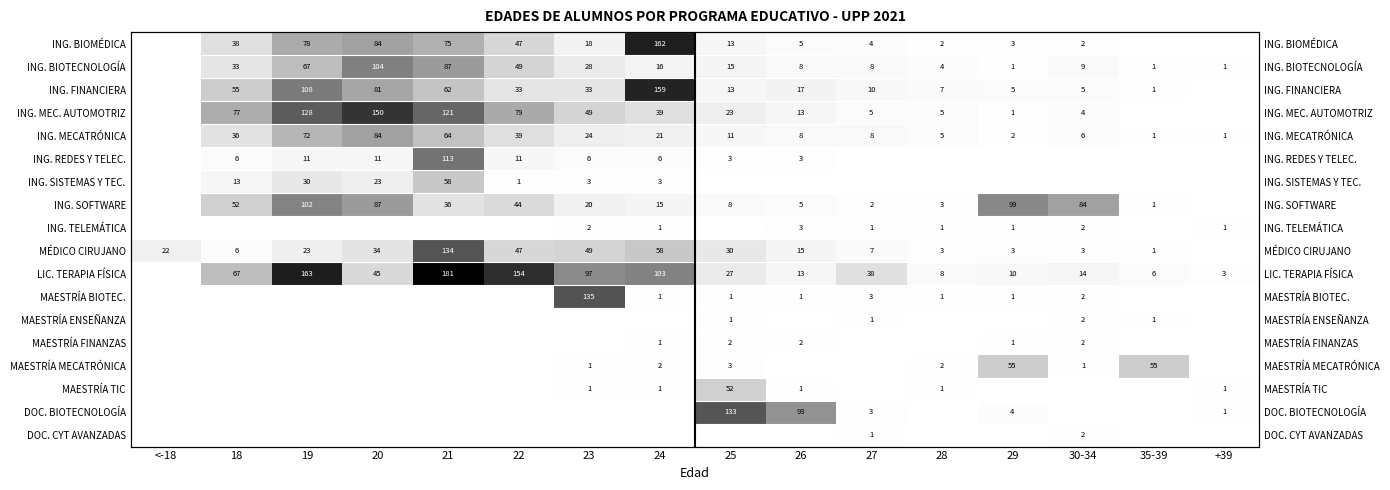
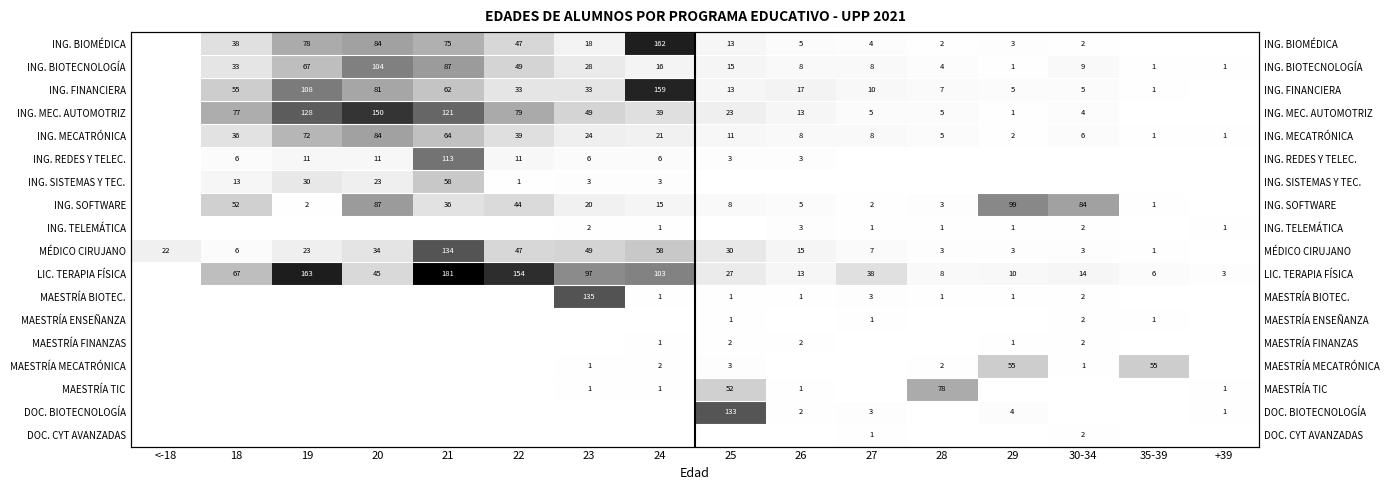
  {
    "ING. BIOMÉDICA": {
      "18": 38,
      "19": 78,
      "20": 84,
      "21": 75,
      "22": 47,
      "23": 18,
      "24": 162,
      "25": 13,
      "26": 5,
      "27": 4,
      "28": 2,
      "29": 3,
      "30-34": 2
    },
    "ING. BIOTECNOLOGÍA": {
      "18": 33,
      "19": 67,
      "20": 104,
      "21": 87,
      "22": 49,
      "23": 28,
      "24": 16,
      "25": 15,
      "26": 8,
      "27": 8,
      "28": 4,
      "29": 1,
      "30-34": 9,
      "35-39": 1,
      "+39": 1
    },
    "ING. FINANCIERA": {
      "18": 55,
      "19": 108,
      "20": 81,
      "21": 62,
      "22": 33,
      "23": 33,
      "24": 159,
      "25": 13,
      "26": 17,
      "27": 10,
      "28": 7,
      "29": 5,
      "30-34": 5,
      "35-39": 1
    },
    "ING. MEC. AUTOMOTRIZ": {
      "18": 77,
      "19": 128,
      "20": 150,
      "21": 121,
      "22": 79,
      "23": 49,
      "24": 39,
      "25": 23,
      "26": 13,
      "27": 5,
      "28": 5,
      "29": 1,
      "30-34": 4
    },
    "ING. MECATRÓNICA": {
      "18": 36,
      "19": 72,
      "20": 84,
      "21": 64,
      "22": 39,
      "23": 24,
      "24": 21,
      "25": 11,
      "26": 8,
      "27": 8,
      "28": 5,
      "29": 2,
      "30-34": 6,
      "35-39": 1,
      "+39": 1
    },
    "ING. REDES Y TELEC.": {
      "18": 6,
      "19": 11,
      "20": 11,
      "21": 113,
      "22": 11,
      "23": 6,
      "24": 6,
      "25": 3,
      "26": 3
    },
    "ING. SISTEMAS Y TEC.": {
      "18": 13,
      "19": 30,
      "20": 23,
      "21": 58,
      "22": 1,
      "23": 3,
      "24": 3
    },
    "ING. SOFTWARE": {
      "18": 52,
-     "19": 102,
+     "19": 2,
      "20": 87,
      "21": 36,
      "22": 44,
      "23": 20,
      "24": 15,
      "25": 8,
      "26": 5,
      "27": 2,
      "28": 3,
      "29": 99,
      "30-34": 84,
      "35-39": 1
    },
    "ING. TELEMÁTICA": {
      "23": 2,
      "24": 1,
      "26": 3,
      "27": 1,
      "28": 1,
      "29": 1,
      "30-34": 2,
      "+39": 1
    },
    "MÉDICO CIRUJANO": {
      "<-18": 22,
      "18": 6,
      "19": 23,
      "20": 34,
      "21": 134,
      "22": 47,
      "23": 49,
      "24": 58,
      "25": 30,
      "26": 15,
      "27": 7,
      "28": 3,
      "29": 3,
      "30-34": 3,
      "35-39": 1
    },
    "LIC. TERAPIA FÍSICA": {
      "18": 67,
      "19": 163,
      "20": 45,
      "21": 181,
      "22": 154,
      "23": 97,
      "24": 103,
      "25": 27,
      "26": 13,
      "27": 38,
      "28": 8,
      "29": 10,
      "30-34": 14,
      "35-39": 6,
      "+39": 3
    },
    "MAESTRÍA BIOTEC.": {
      "23": 135,
      "24": 1,
      "25": 1,
      "26": 1,
      "27": 3,
      "28": 1,
      "29": 1,
      "30-34": 2
    },
    "MAESTRÍA ENSEÑANZA": {
      "25": 1,
      "27": 1,
      "30-34": 2,
      "35-39": 1
    },
    "MAESTRÍA FINANZAS": {
      "24": 1,
      "25": 2,
      "26": 2,
      "29": 1,
      "30-34": 2
    },
    "MAESTRÍA MECATRÓNICA": {
      "23": 1,
      "24": 2,
      "25": 3,
      "28": 2,
      "29": 55,
      "30-34": 1,
      "35-39": 55
    },
    "MAESTRÍA TIC": {
      "23": 1,
      "24": 1,
      "25": 52,
      "26": 1,
-     "28": 1,
+     "28": 78,
      "+39": 1
    },
    "DOC. BIOTECNOLOGÍA": {
      "25": 133,
-     "26": 93,
+     "26": 2,
      "27": 3,
      "29": 4,
      "+39": 1
    },
    "DOC. CYT AVANZADAS": {
      "27": 1,
      "30-34": 2
    }
  }
